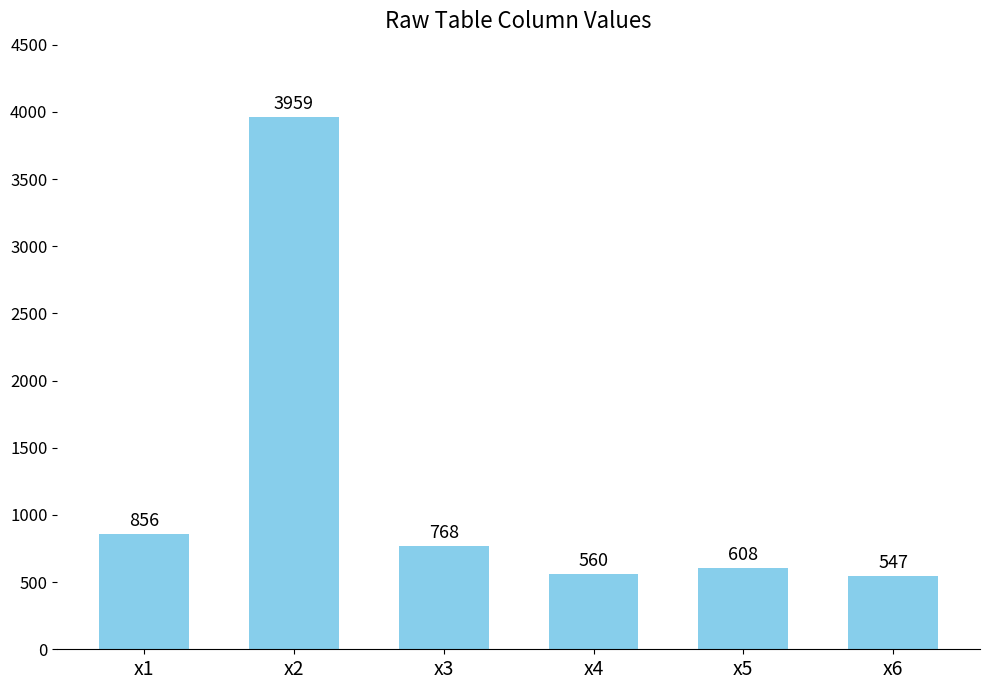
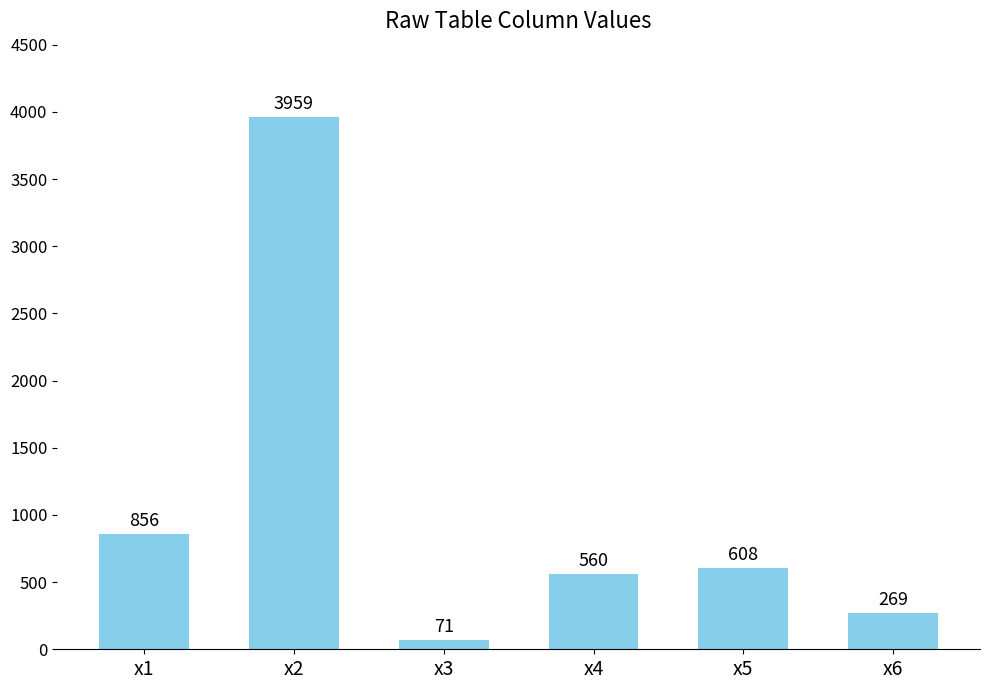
  {
    "x1": 856,
    "x2": 3959,
-   "x3": 768,
+   "x3": 71,
    "x4": 560,
    "x5": 608,
-   "x6": 547
+   "x6": 269
  }
